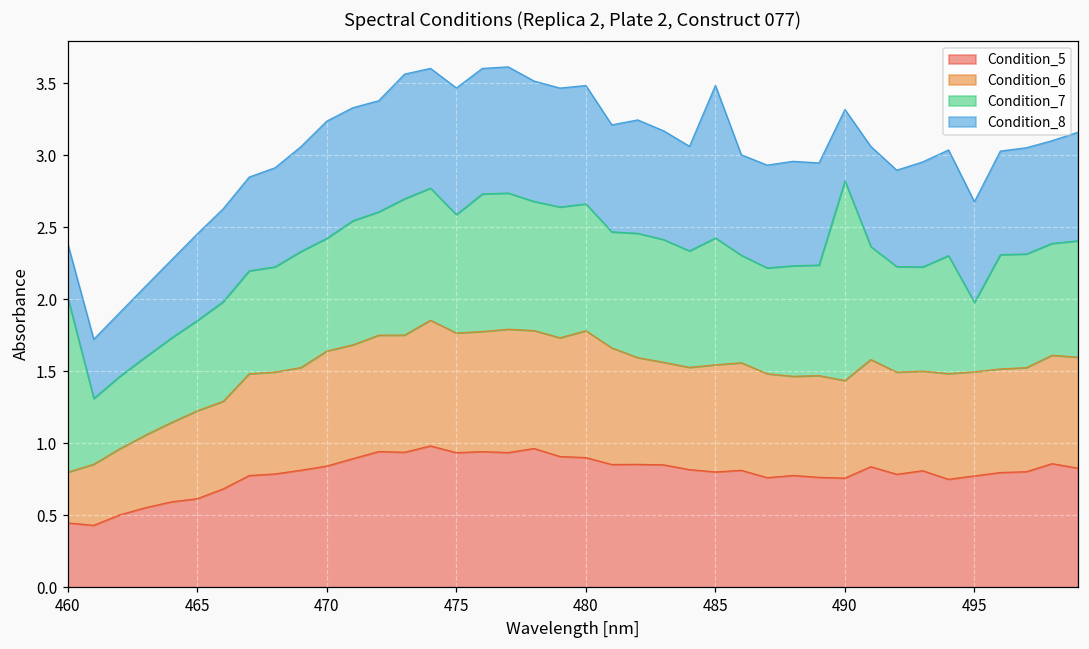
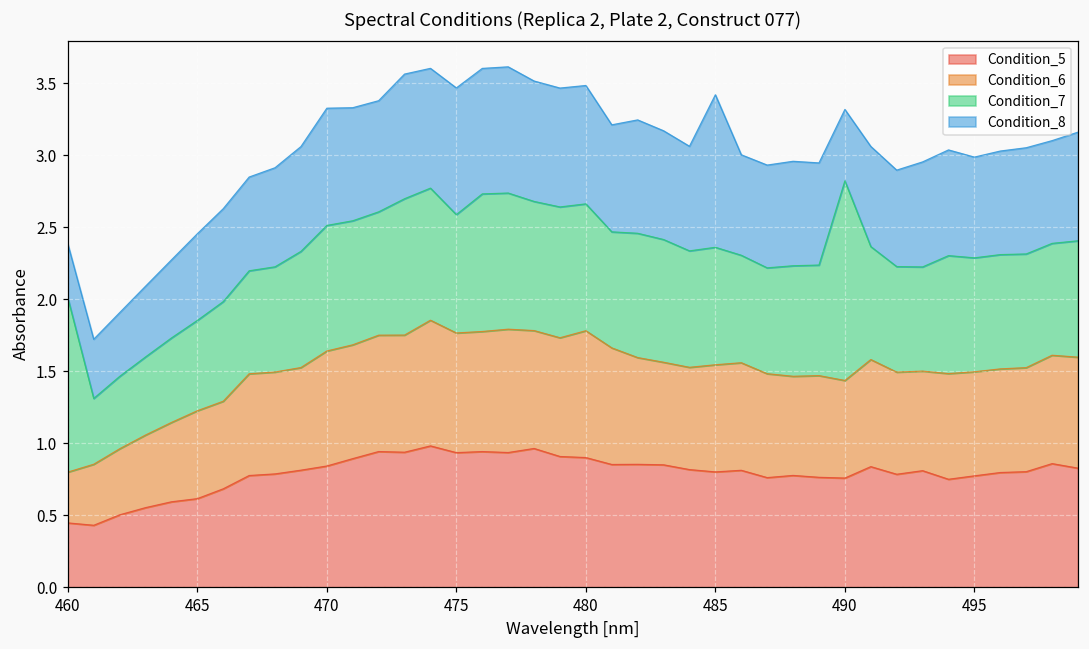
  {
    "Condition_7": {
      "460": 1.21,
      "465": 0.63,
-     "470": 0.78,
+     "470": 0.87,
      "475": 0.82,
      "480": 0.88,
-     "485": 0.88,
+     "485": 0.82,
      "490": 1.39,
-     "495": 0.48
+     "495": 0.79
    },
    "Condition_8": {
      "460": 0.37,
      "465": 0.60,
      "470": 0.81,
      "475": 0.88,
      "480": 0.82,
      "485": 1.06,
      "490": 0.50,
      "495": 0.70
    }
  }
